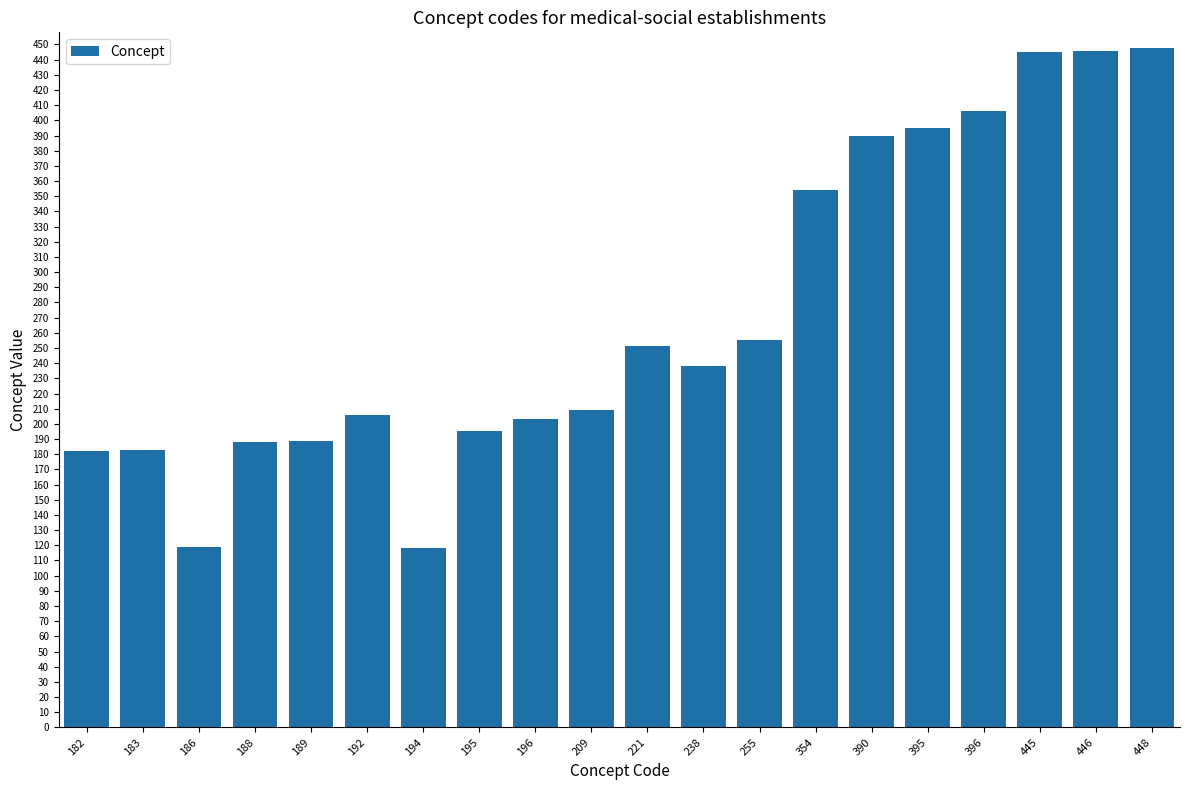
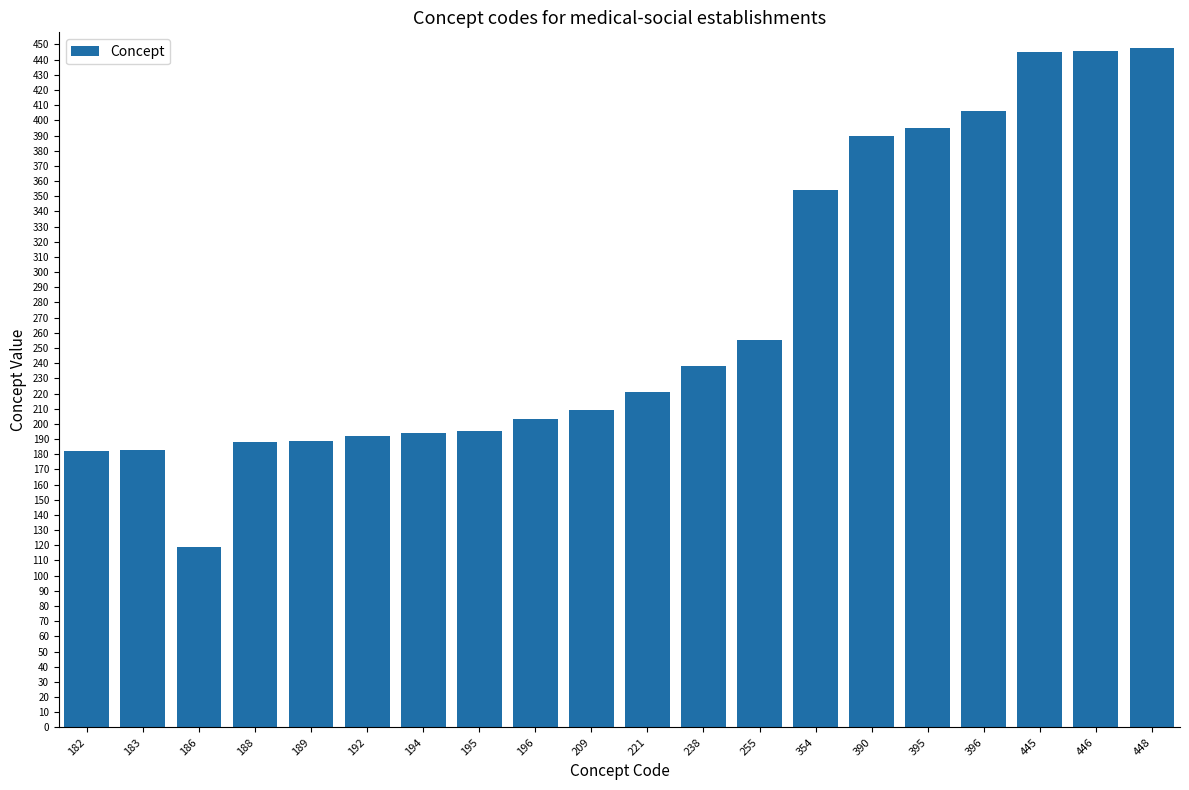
  {
    "182": 182,
    "183": 183,
    "186": 119,
    "188": 188,
    "189": 189,
-   "192": 206,
-   "194": 118,
+   "192": 192,
+   "194": 194,
    "195": 195,
    "196": 203,
    "209": 209,
-   "221": 251,
+   "221": 221,
    "238": 238,
    "255": 255,
    "354": 354,
    "390": 390,
    "395": 395,
    "396": 406,
    "445": 445,
    "446": 446,
    "448": 448
  }
